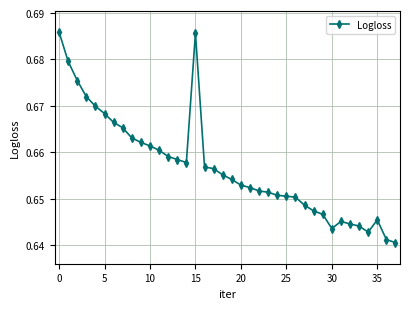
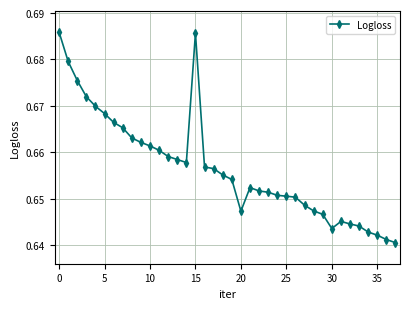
  {
    "0": 0.686,
    "5": 0.668,
    "10": 0.661,
    "15": 0.686,
-   "20": 0.653,
+   "20": 0.647,
    "25": 0.651,
    "30": 0.644,
-   "35": 0.645
+   "35": 0.642
  }
